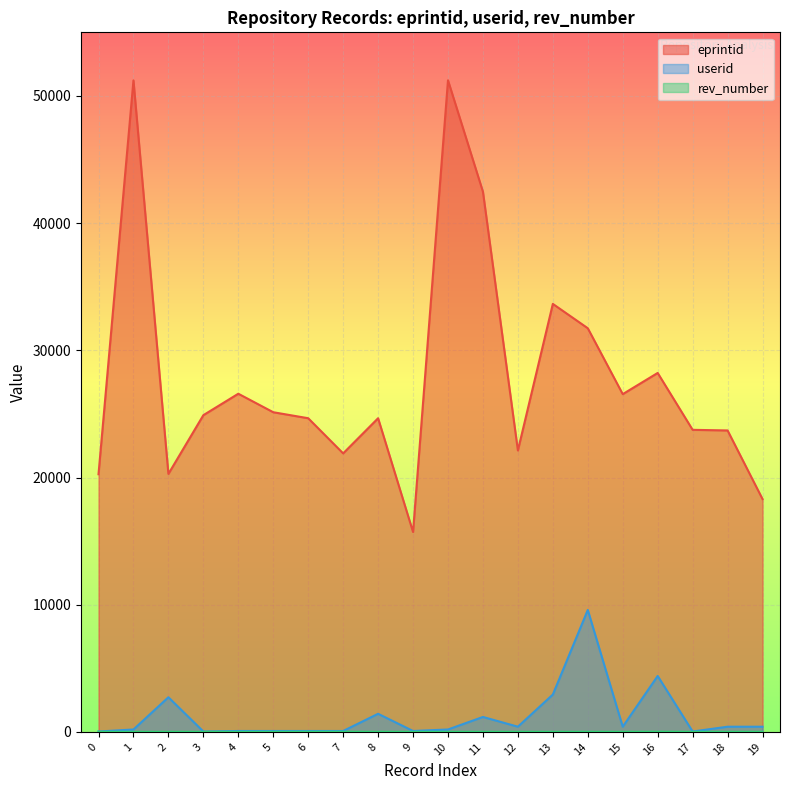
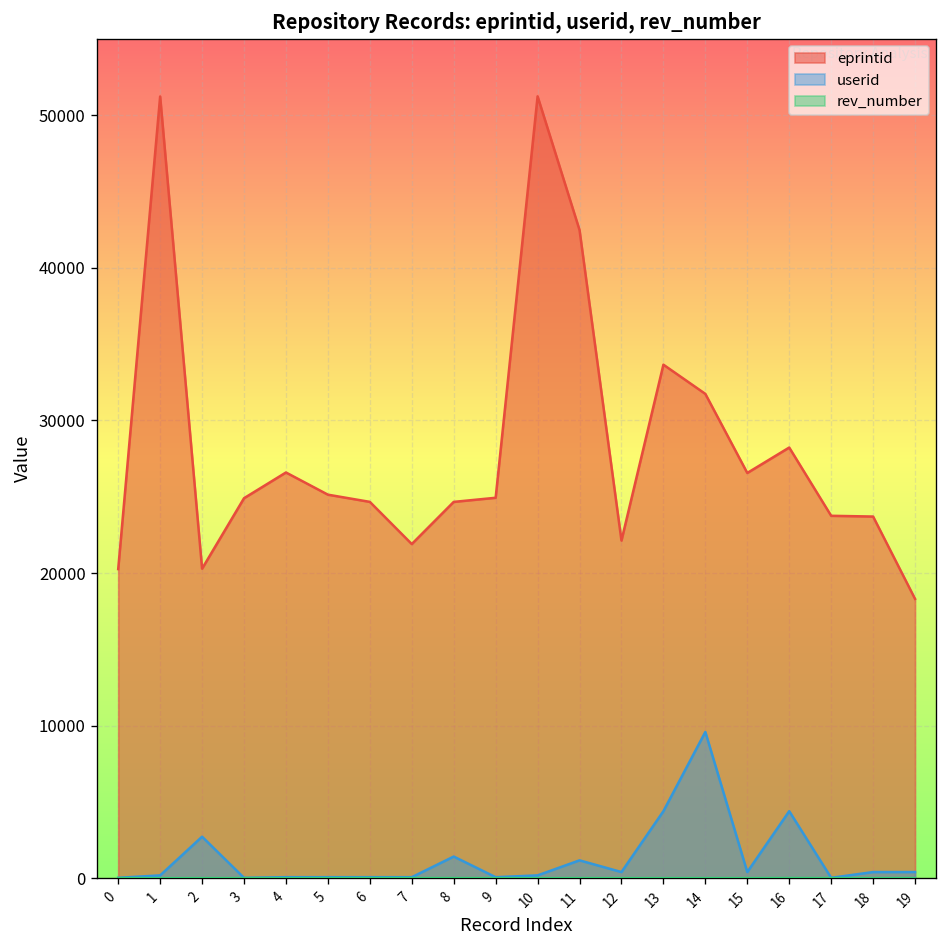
  {
    "eprintid": {
      "0": 20300,
      "1": 51200,
      "2": 20300,
      "3": 24900,
      "4": 26600,
      "5": 25100,
      "6": 24700,
      "7": 21900,
      "8": 24700,
-     "9": 15700,
+     "9": 24900,
      "10": 51200,
      "11": 42500,
      "12": 22100,
      "13": 33700,
      "14": 31700,
      "15": 26600,
      "16": 28200,
      "17": 23700,
      "18": 23700,
      "19": 18300
    },
    "userid": {
      "2": 2700,
      "8": 1400,
      "11": 1200,
      "12": 400,
-     "13": 2900,
+     "13": 4400,
      "14": 9600,
      "15": 400,
      "16": 4400,
      "18": 400,
      "19": 400
    },
    "rev_number": {
      "2": 0,
      "8": 0,
      "11": 0,
      "12": 0,
      "13": 0,
      "14": 0,
      "15": 0,
      "16": 0,
      "18": 0,
      "19": 0
    }
  }
